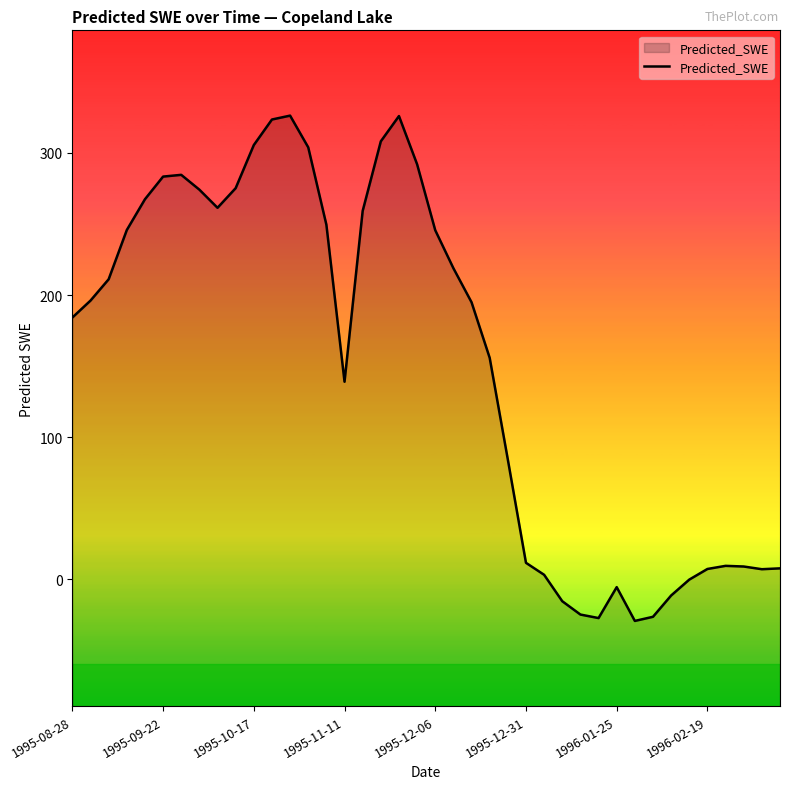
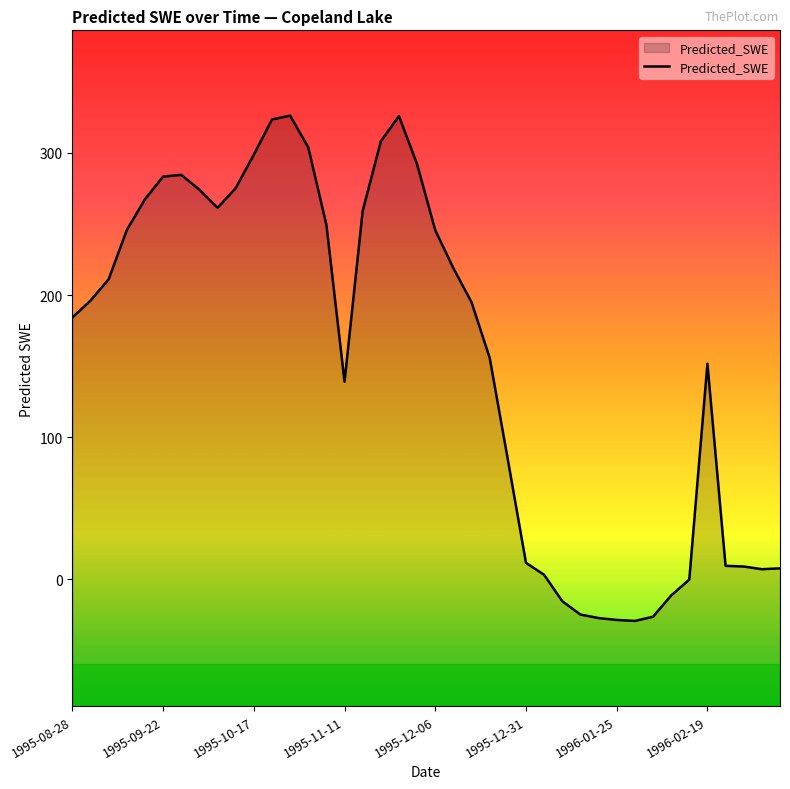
  {
    "1995-08-28": 184,
    "1995-09-22": 283,
-   "1995-10-17": 306,
+   "1995-10-17": 299,
    "1995-11-11": 139,
    "1995-12-06": 246,
    "1995-12-31": 12,
-   "1996-01-25": -5,
-   "1996-02-19": 7
+   "1996-01-25": -29,
+   "1996-02-19": 152
  }
